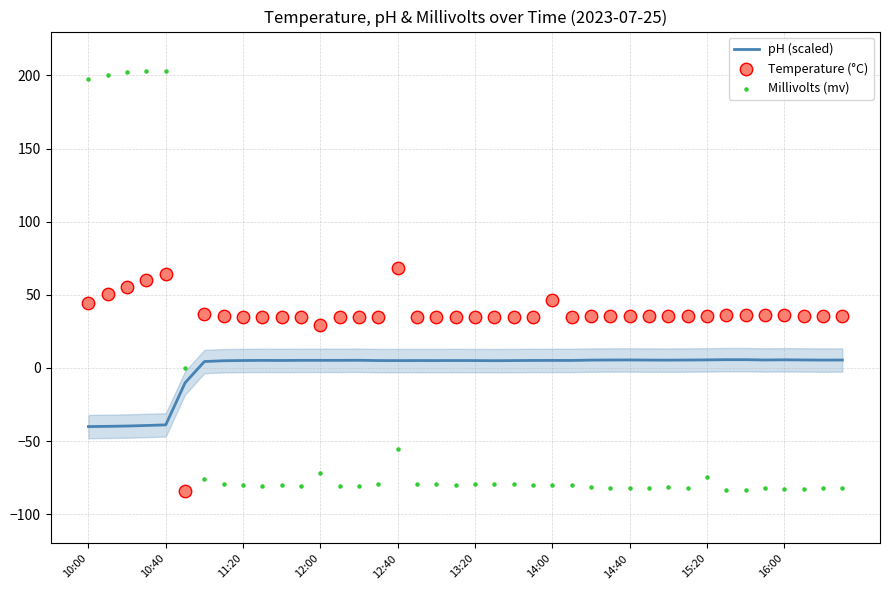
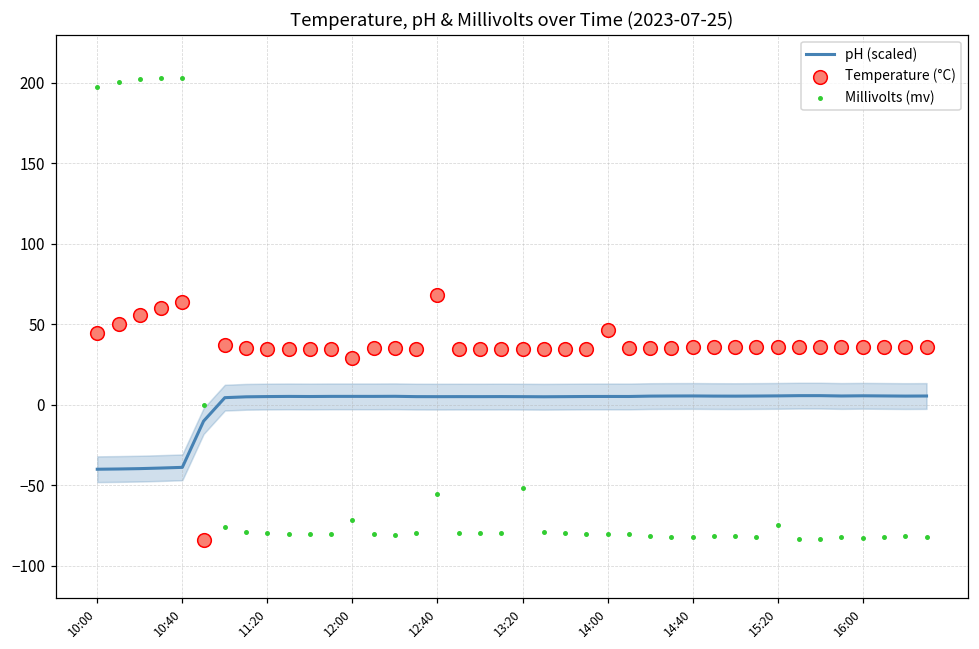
  {
    "Millivolts (mv)": {
-     "13:20": -80
+     "13:20": -52
    }
  }
